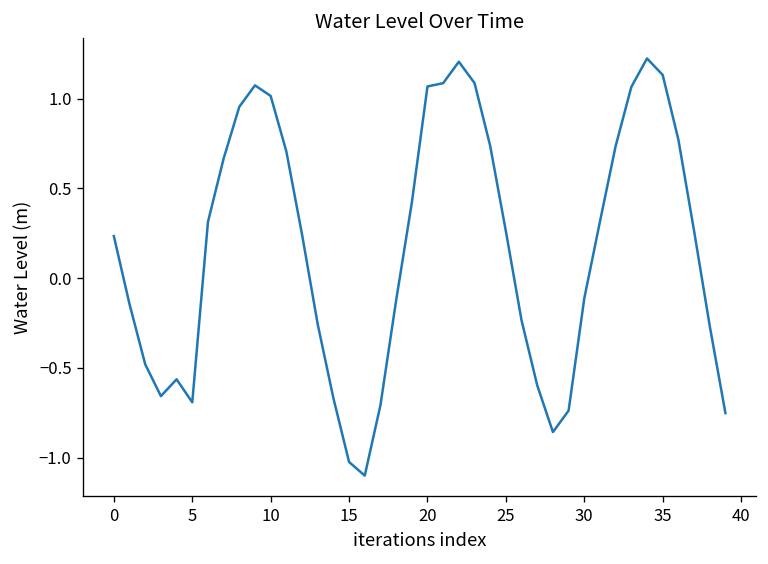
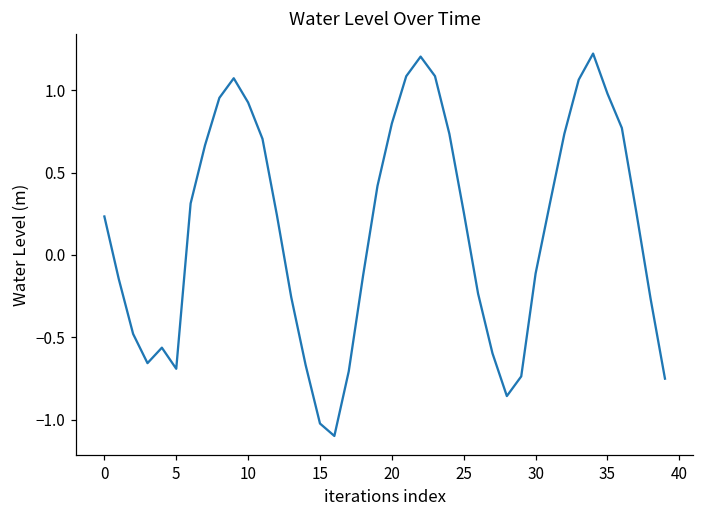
  {
    "0": 0.23,
    "5": -0.69,
-   "10": 1.01,
+   "10": 0.93,
    "15": -1.02,
-   "20": 1.07,
+   "20": 0.80,
    "25": 0.26,
    "30": -0.11,
-   "35": 1.13
+   "35": 0.98
  }
